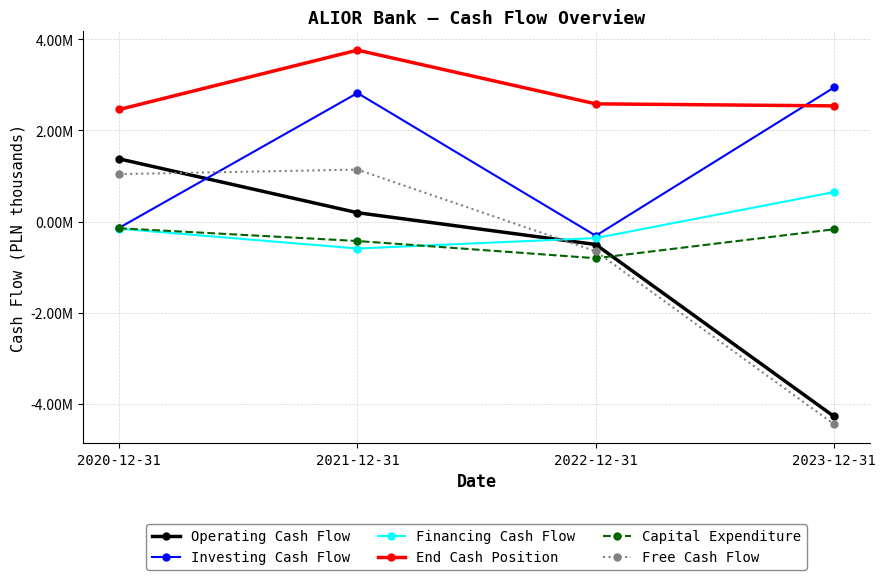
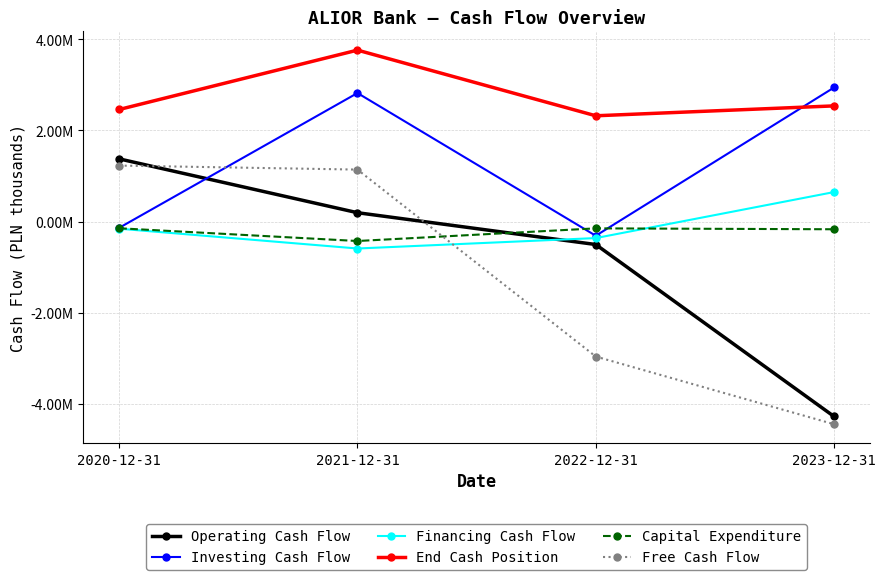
  {
    "Operating Cash Flow": {
      "2020-12-31": 1400000,
      "2021-12-31": 200000,
      "2022-12-31": -500000,
      "2023-12-31": -4300000
    },
    "Investing Cash Flow": {
      "2021-12-31": 2800000,
      "2023-12-31": 2900000
    },
    "Financing Cash Flow": {
      "2021-12-31": -600000,
      "2023-12-31": 600000
    },
    "End Cash Position": {
      "2020-12-31": 2500000,
      "2021-12-31": 3800000,
-     "2022-12-31": 2600000,
+     "2022-12-31": 2300000,
      "2023-12-31": 2500000
    },
    "Capital Expenditure": {
      "2021-12-31": -400000,
-     "2022-12-31": -800000,
+     "2022-12-31": -100000,
      "2023-12-31": -200000
    },
    "Free Cash Flow": {
-     "2020-12-31": 1000000,
+     "2020-12-31": 1200000,
      "2021-12-31": 1100000,
-     "2022-12-31": -700000,
+     "2022-12-31": -3000000,
      "2023-12-31": -4400000
    }
  }
